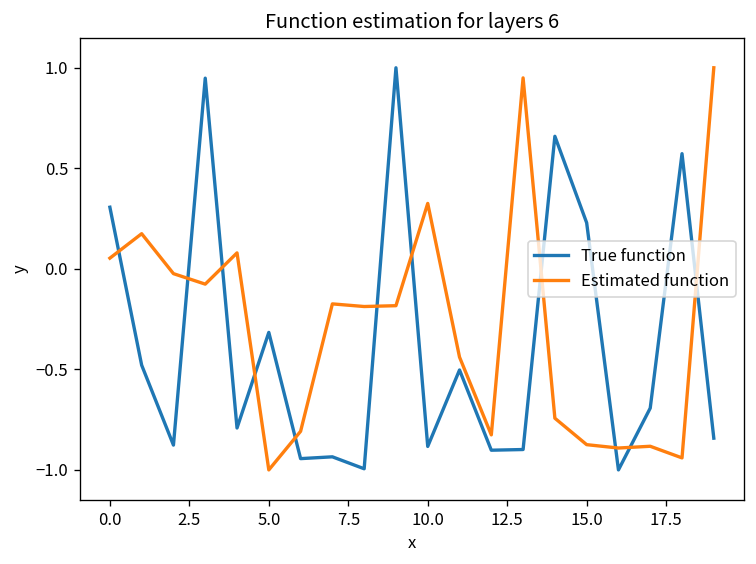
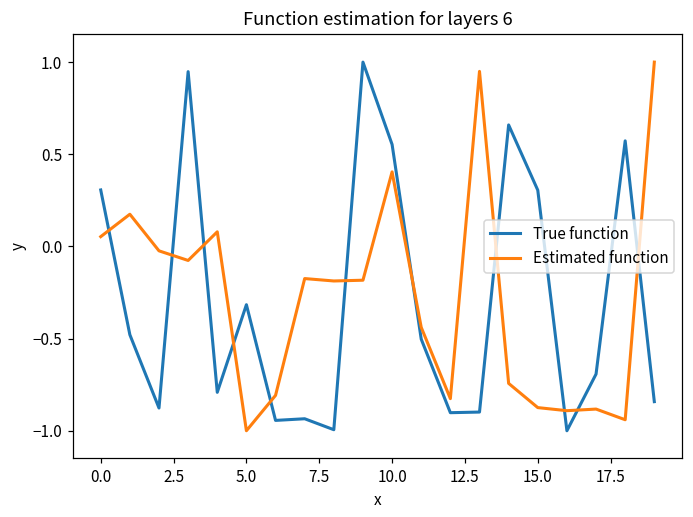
  {
    "True function": {
      "0.0": 0.31,
      "5.0": -0.32,
-     "10.0": -0.88,
-     "15.0": 0.23
+     "10.0": 0.55,
+     "15.0": 0.31
    },
    "Estimated function": {
      "0.0": 0.05,
      "5.0": -1.00,
-     "10.0": 0.33,
+     "10.0": 0.40,
      "15.0": -0.87
    }
  }
